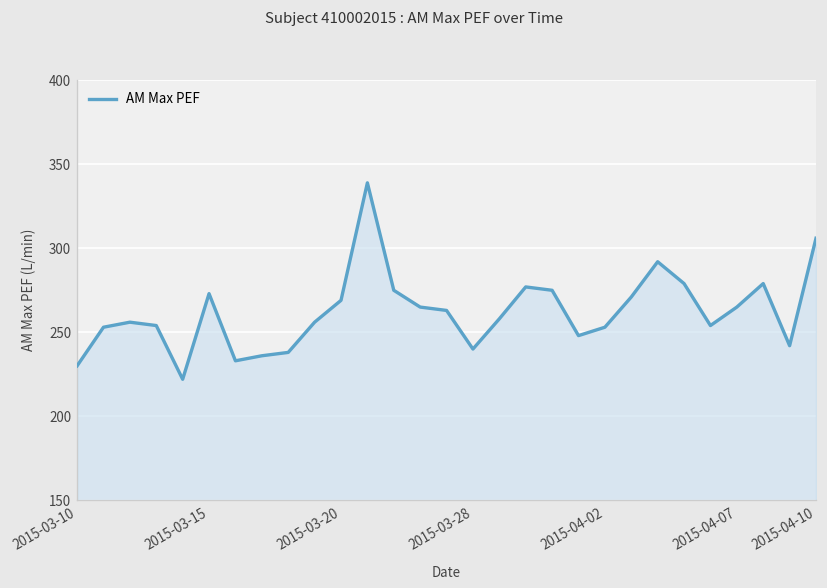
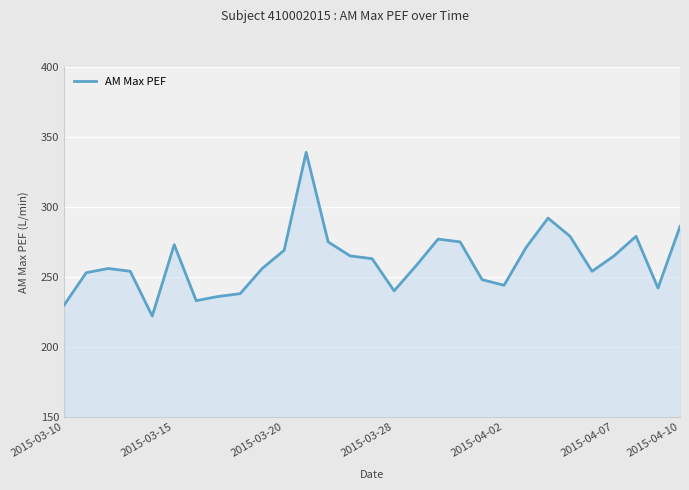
  {
    "2015-03-10": 230,
    "2015-03-15": 273,
    "2015-03-20": 269,
    "2015-03-28": 240,
-   "2015-04-02": 253,
+   "2015-04-02": 244,
    "2015-04-07": 265,
-   "2015-04-10": 306
+   "2015-04-10": 286
  }
